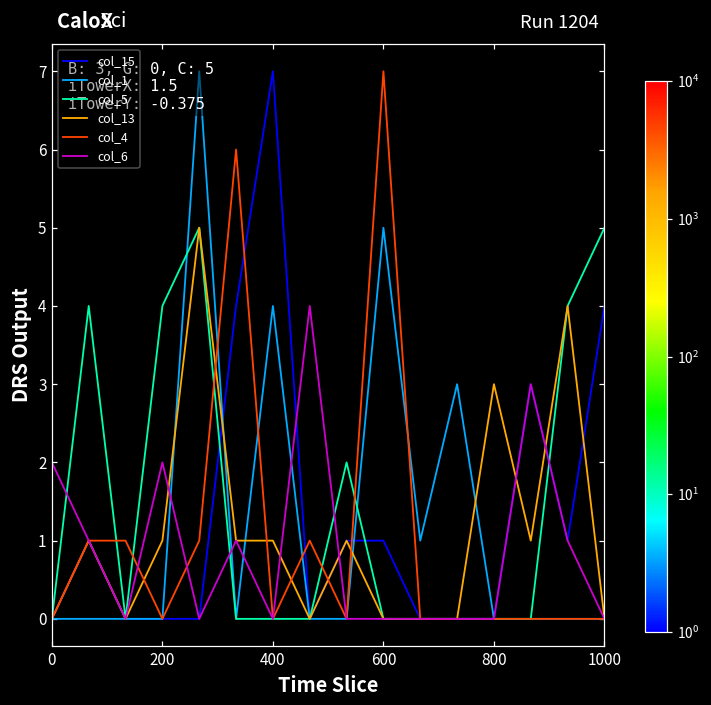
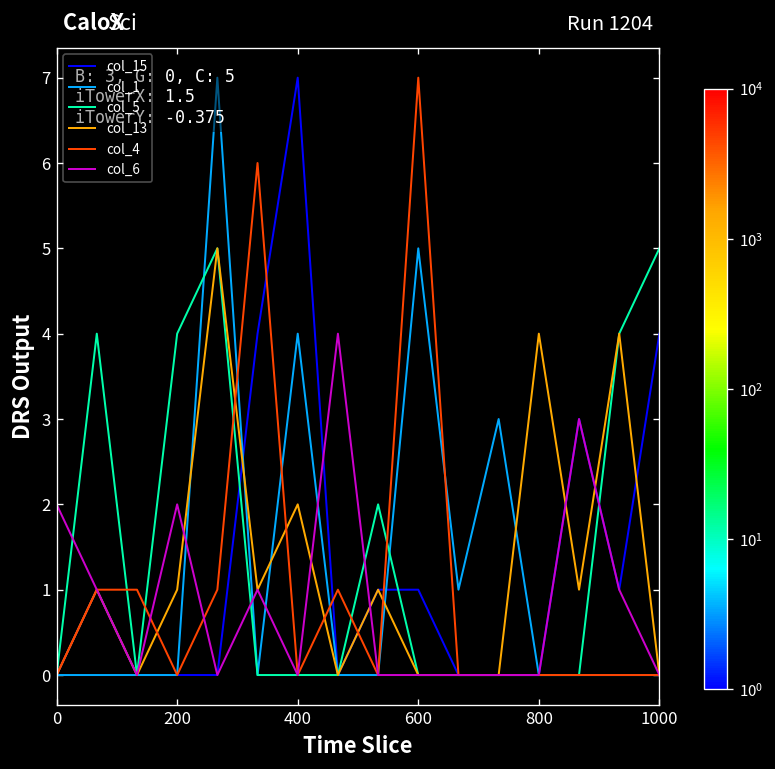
  {
    "col_15": {
      "400": 7,
      "600": 1,
      "1000": 4
    },
    "col_1": {
      "400": 4,
      "600": 5
    },
    "col_5": {
      "200": 4,
      "1000": 5
    },
    "col_13": {
      "200": 1,
-     "400": 1,
-     "800": 3
+     "400": 2,
+     "800": 4
    },
    "col_4": {
      "600": 7
    },
    "col_6": {
      "0": 2,
      "200": 2
    }
  }
